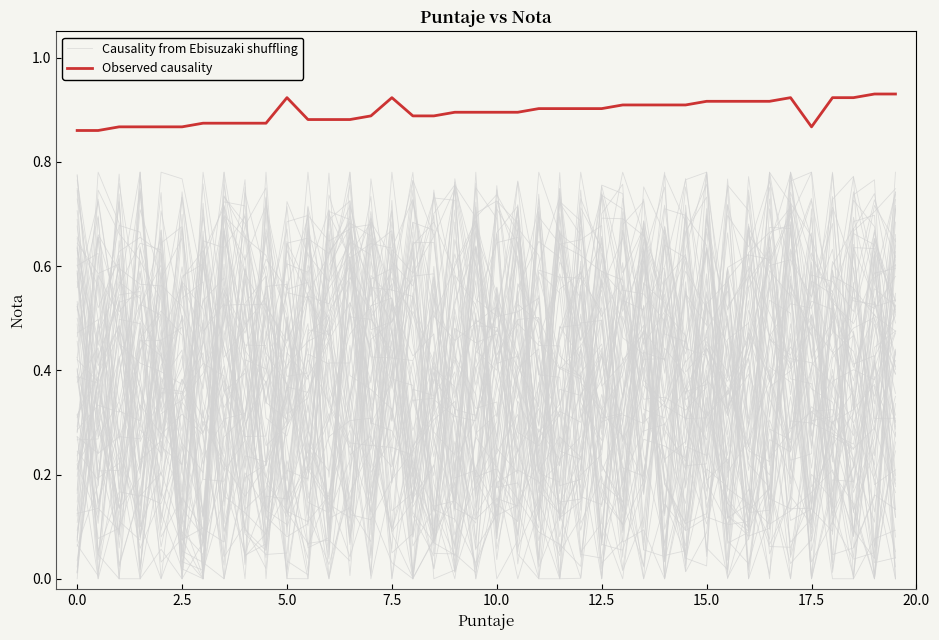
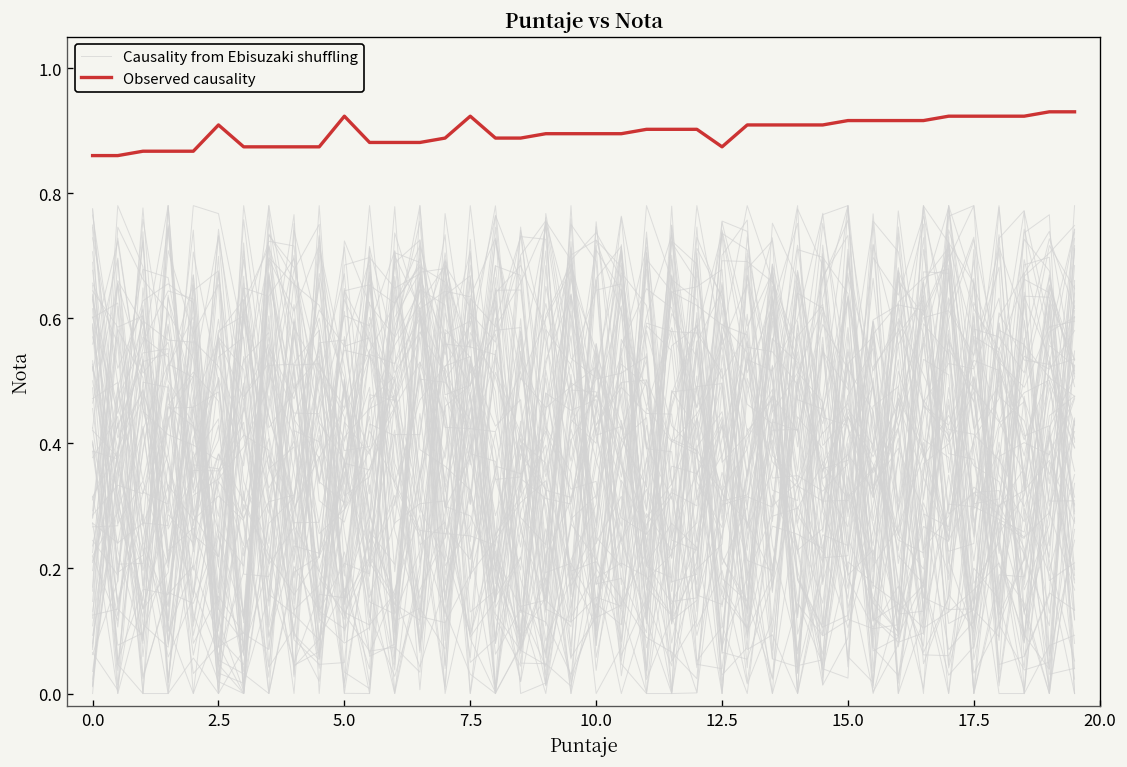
  {
    "Observed causality": {
      "0.0": 0.86,
-     "2.5": 0.87,
+     "2.5": 0.91,
      "5.0": 0.92,
      "7.5": 0.92,
      "10.0": 0.90,
-     "12.5": 0.90,
+     "12.5": 0.87,
      "15.0": 0.92,
-     "17.5": 0.87
+     "17.5": 0.92
    }
  }
